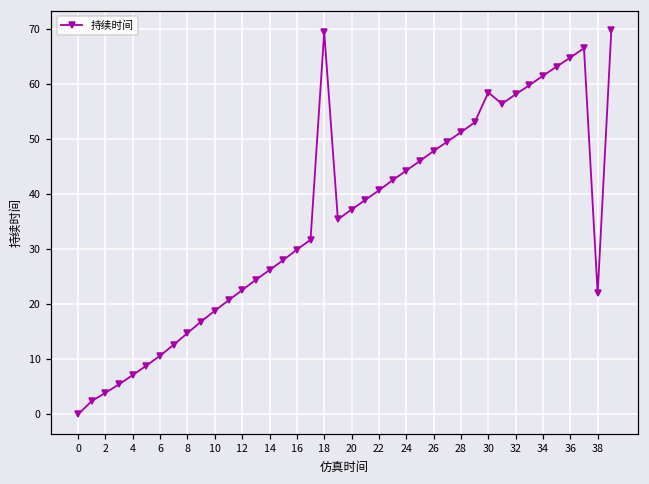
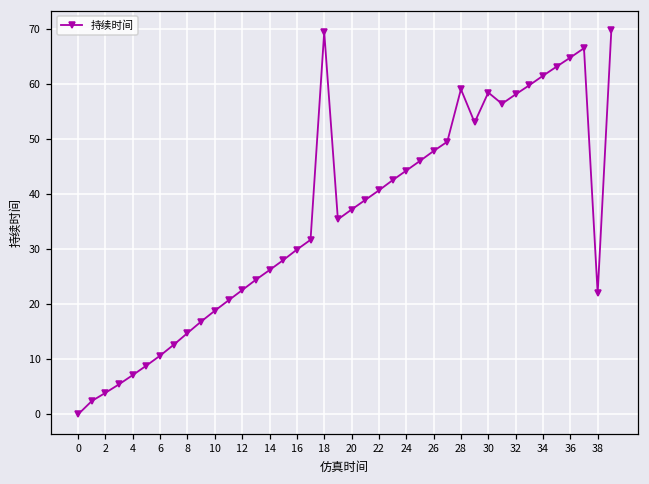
  {
    "0": 0,
    "2": 4,
    "4": 7,
    "6": 11,
    "8": 15,
    "10": 19,
    "12": 23,
    "14": 26,
    "16": 30,
    "18": 69,
    "20": 37,
    "22": 41,
    "24": 44,
    "26": 48,
-   "28": 51,
+   "28": 59,
    "30": 58,
    "32": 58,
    "34": 62,
    "36": 65,
    "38": 22
  }
